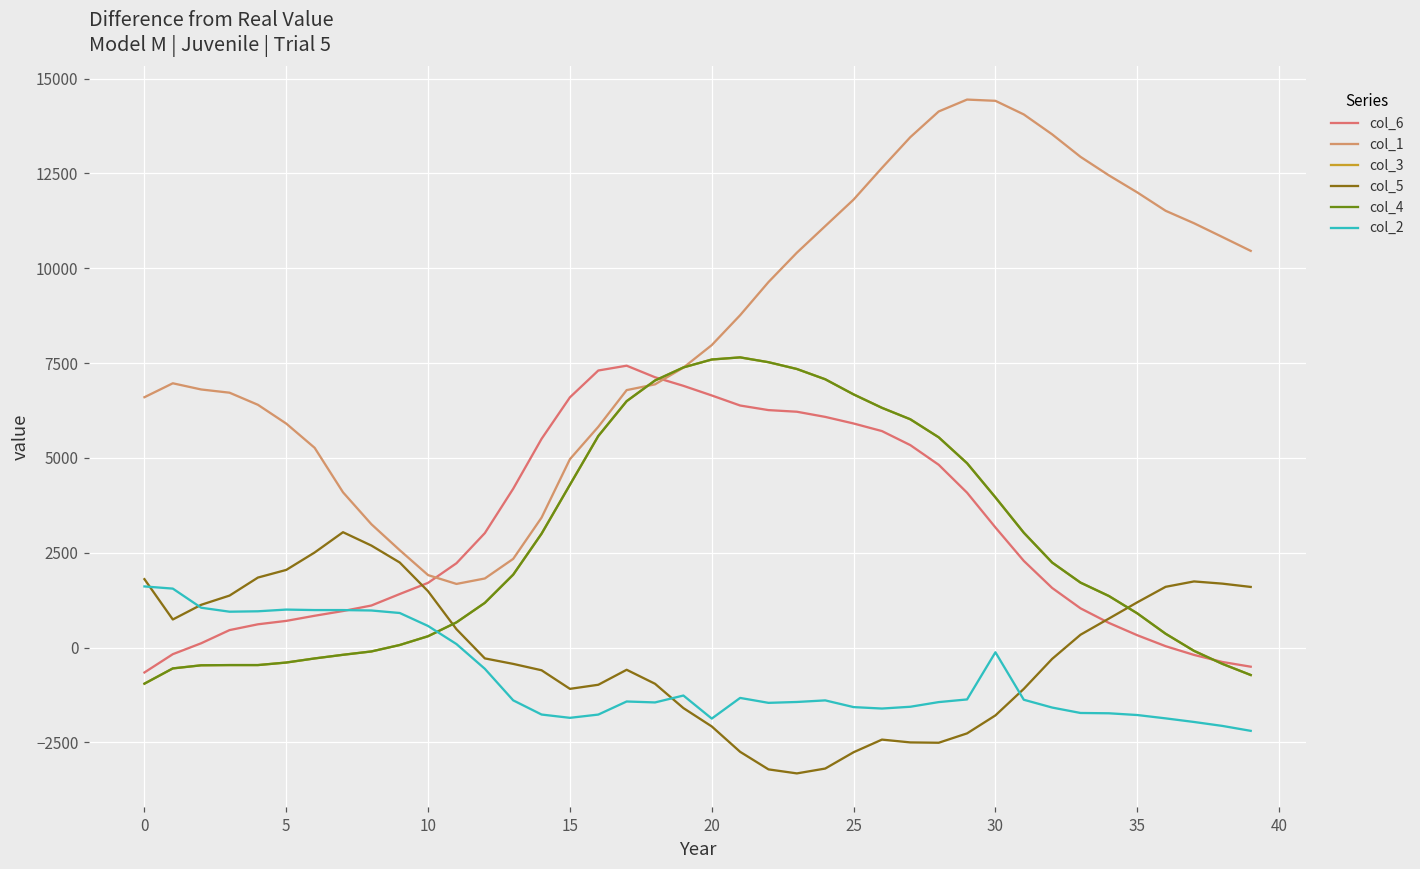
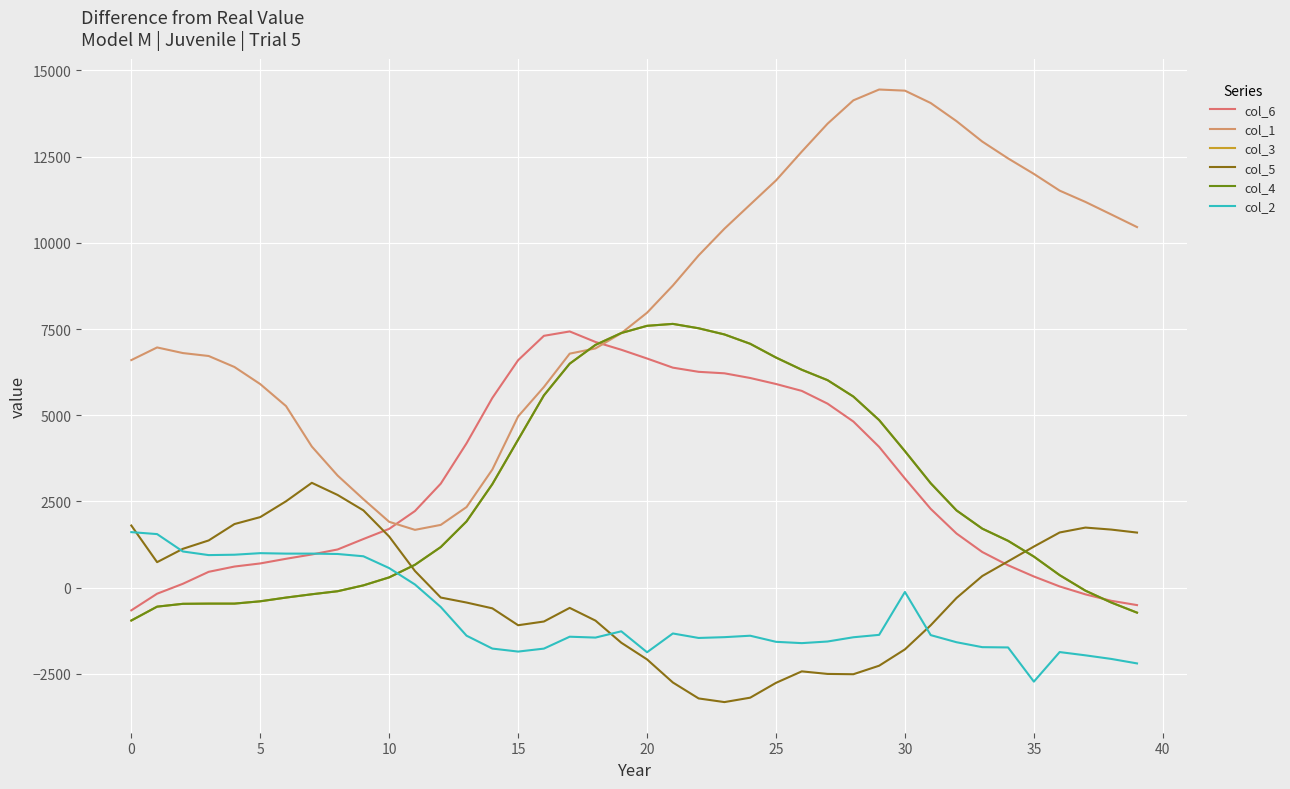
  {
    "col_2": {
      "0": 1600,
      "5": 1000,
      "10": 600,
      "15": -1900,
      "20": -1900,
      "25": -1600,
      "30": -100,
-     "35": -1800
+     "35": -2700
    }
  }
